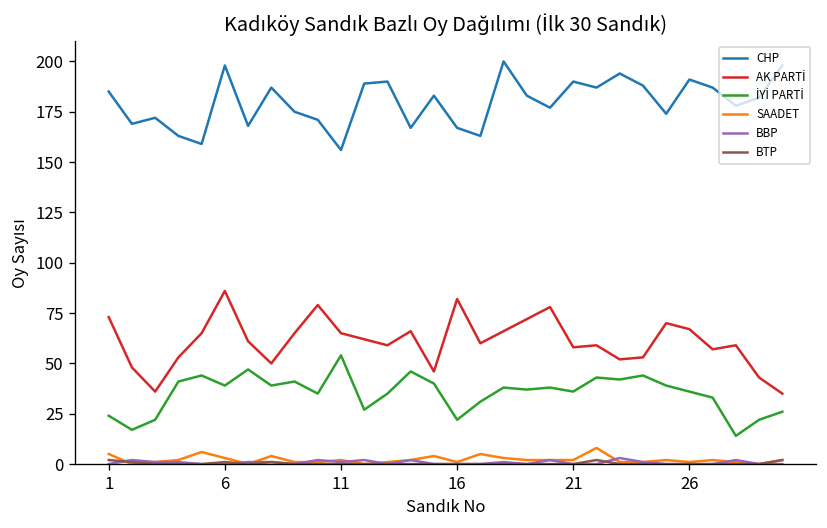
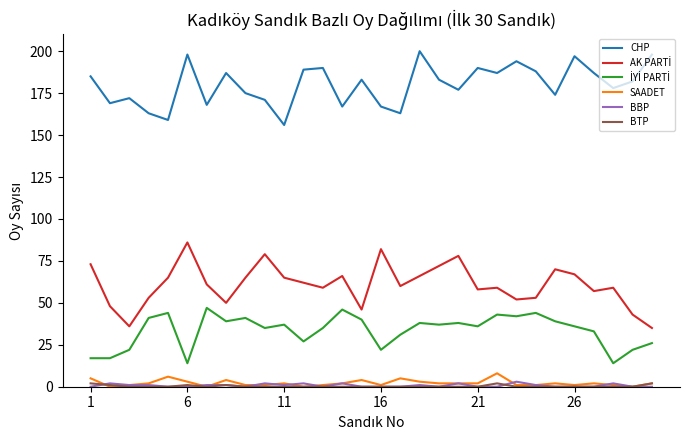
  {
    "CHP": {
      "1": 185,
      "6": 198,
      "11": 156,
      "16": 167,
      "21": 190,
-     "26": 191
+     "26": 197
    },
    "AK PARTİ": {
      "1": 73,
      "6": 86,
      "11": 65,
      "16": 82,
      "21": 58,
      "26": 67
    },
    "İYİ PARTİ": {
-     "1": 24,
-     "6": 39,
-     "11": 54,
+     "1": 17,
+     "6": 14,
+     "11": 37,
      "16": 22,
      "21": 36,
      "26": 36
    },
    "SAADET": {
      "1": 5,
      "6": 3,
      "21": 2
    },
    "BBP": {
      "1": 0
    },
    "BTP": {
      "1": 2
    }
  }
